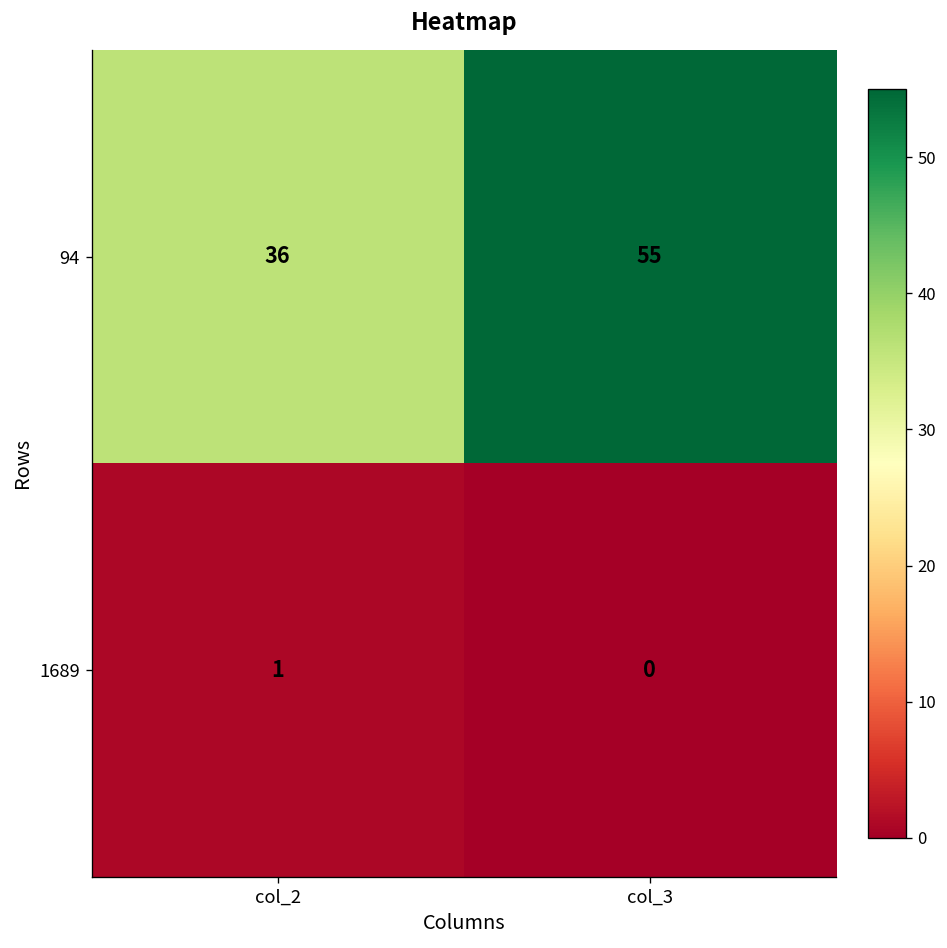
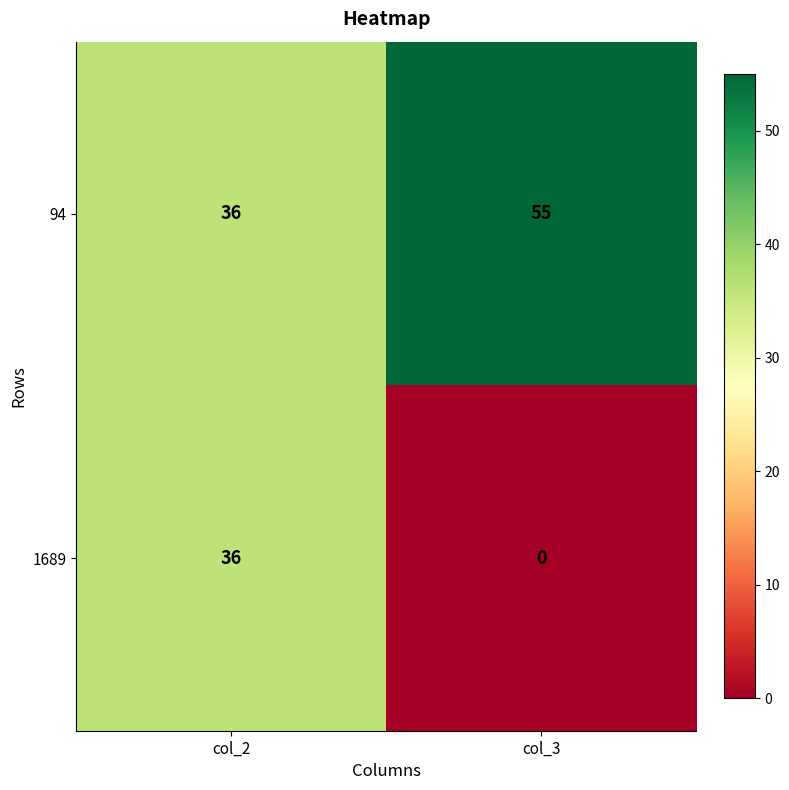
  {
    "94": {
      "col_2": 36,
      "col_3": 55
    },
    "1689": {
-     "col_2": 1,
+     "col_2": 36,
      "col_3": 0
    }
  }
